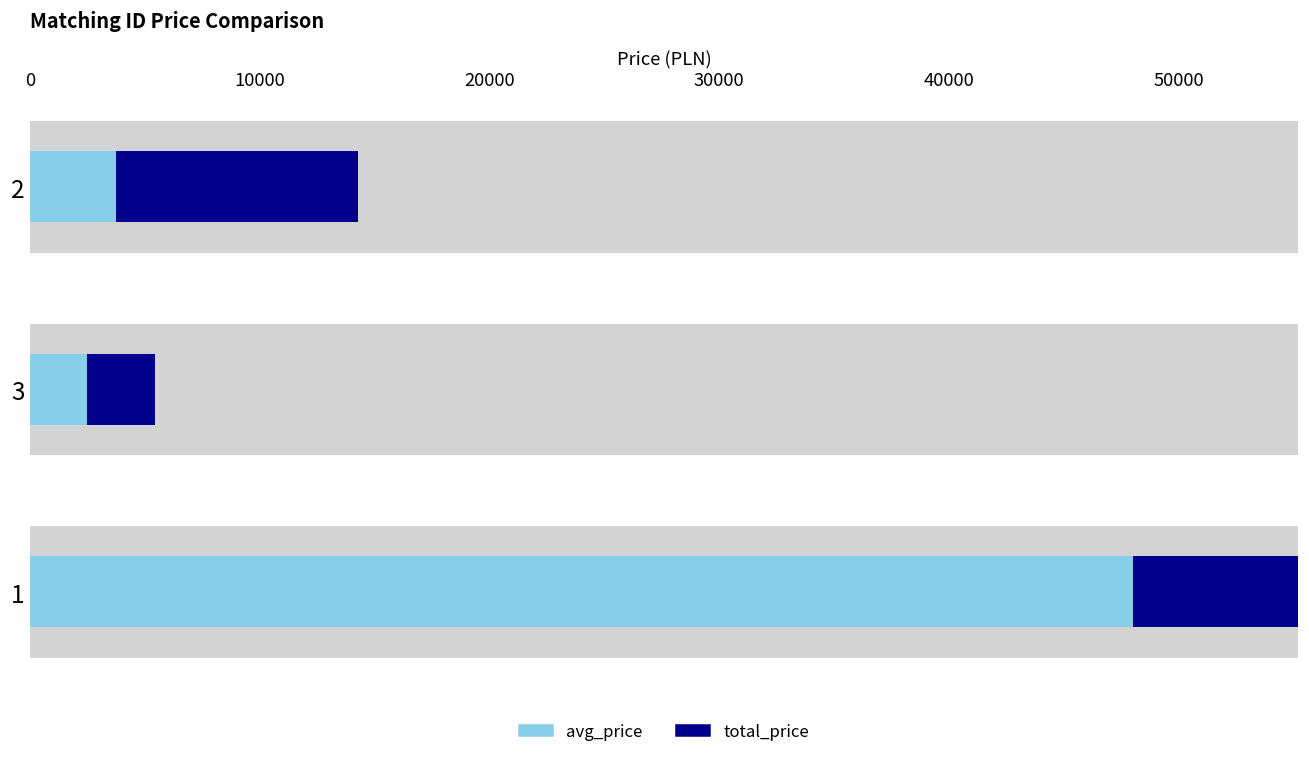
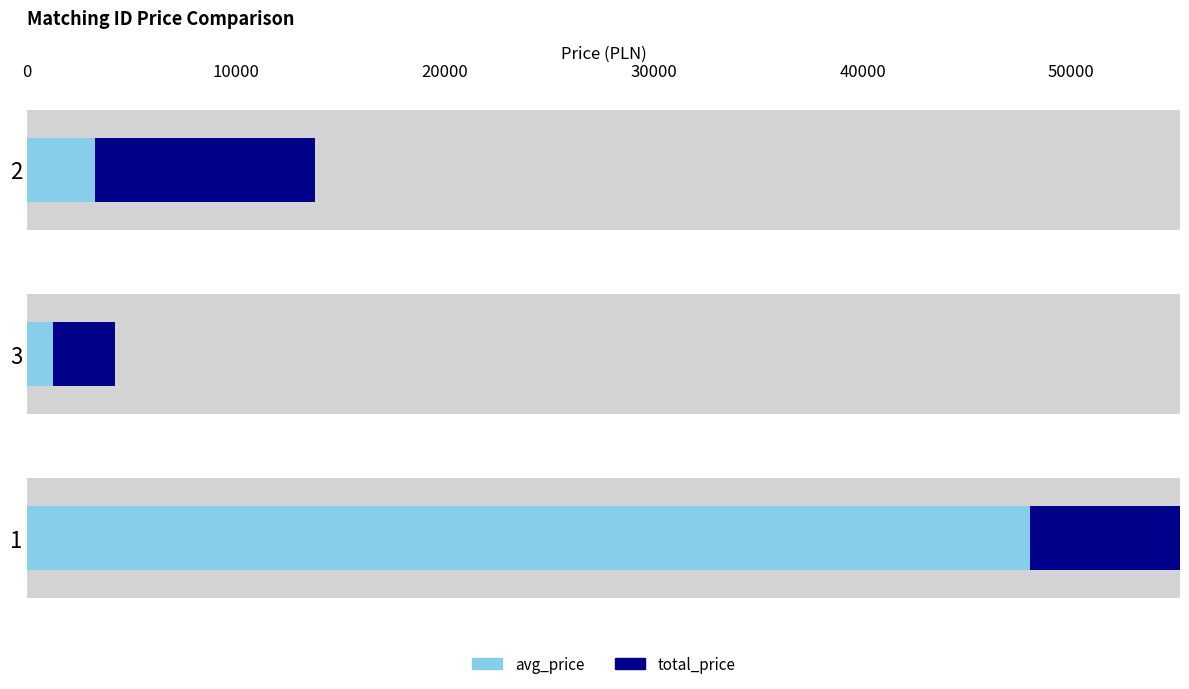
  {
    "avg_price": {
-     "2": 3700,
-     "3": 2500
+     "2": 3200,
+     "3": 1200
    }
  }
